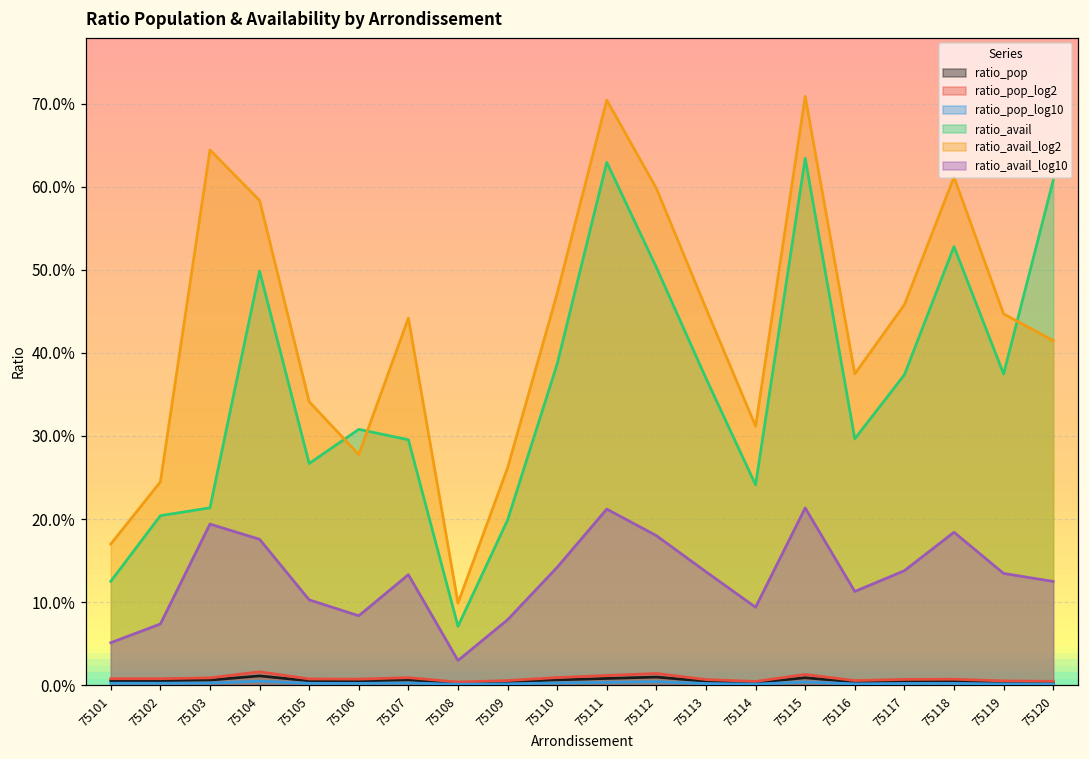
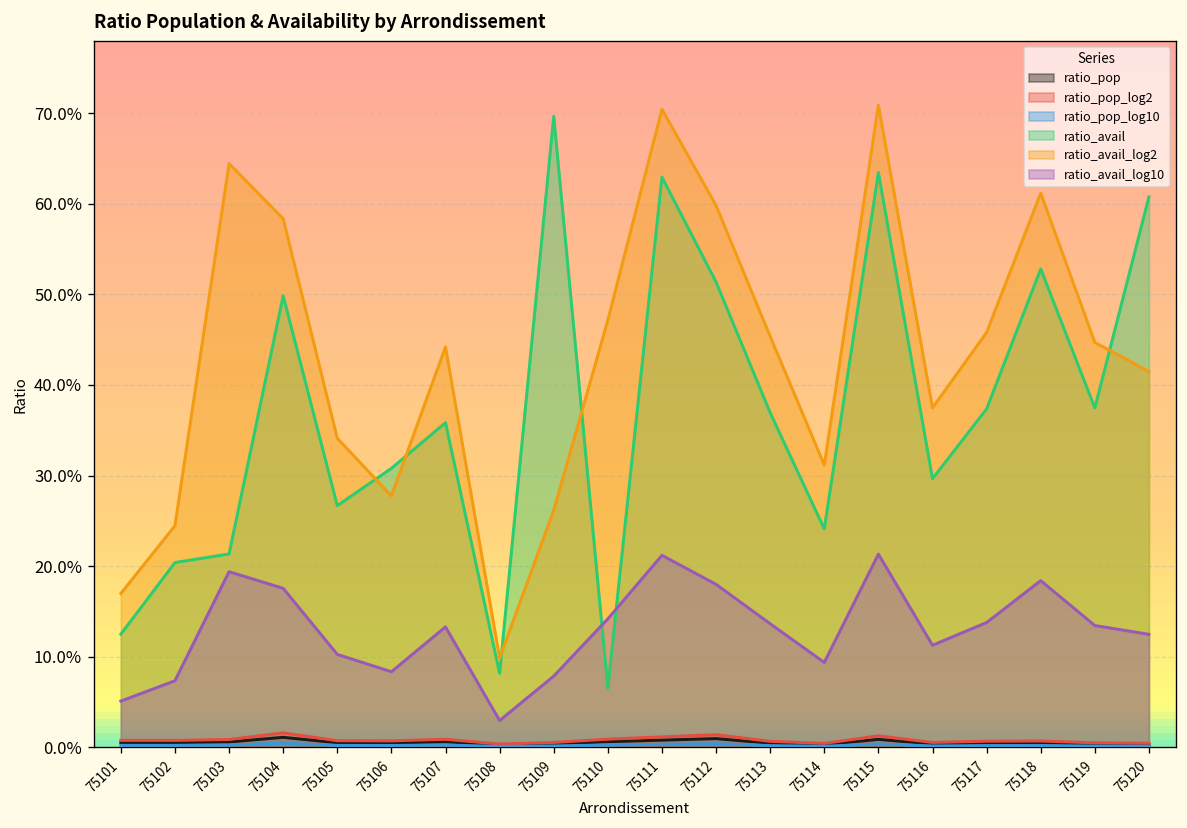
  {
    "ratio_pop": {
      "75104": "1%",
      "75111": "1%",
      "75112": "1%",
      "75115": "1%"
    },
    "ratio_pop_log10": {
      "75103": "0%",
      "75104": "0%",
      "75107": "0%",
      "75110": "0%",
      "75111": "0%",
      "75112": "0%",
      "75115": "0%"
    },
    "ratio_avail": {
      "75101": "13%",
      "75102": "20%",
      "75103": "21%",
      "75104": "50%",
      "75105": "27%",
      "75106": "31%",
-     "75107": "30%",
-     "75108": "7%",
-     "75109": "20%",
-     "75110": "39%",
+     "75107": "36%",
+     "75108": "8%",
+     "75109": "70%",
+     "75110": "7%",
      "75111": "63%",
-     "75112": "50%",
+     "75112": "51%",
      "75113": "37%",
      "75114": "24%",
      "75115": "63%",
      "75116": "30%",
      "75117": "37%",
      "75118": "53%",
      "75119": "37%",
      "75120": "61%"
    },
    "ratio_avail_log10": {
      "75101": "5%",
      "75102": "7%",
      "75103": "19%",
      "75104": "18%",
      "75105": "10%",
      "75106": "8%",
      "75107": "13%",
      "75108": "3%",
      "75109": "8%",
      "75110": "14%",
      "75111": "21%",
      "75112": "18%",
      "75113": "14%",
      "75114": "9%",
      "75115": "21%",
      "75116": "11%",
      "75117": "14%",
      "75118": "18%",
      "75119": "13%",
      "75120": "12%"
    }
  }
